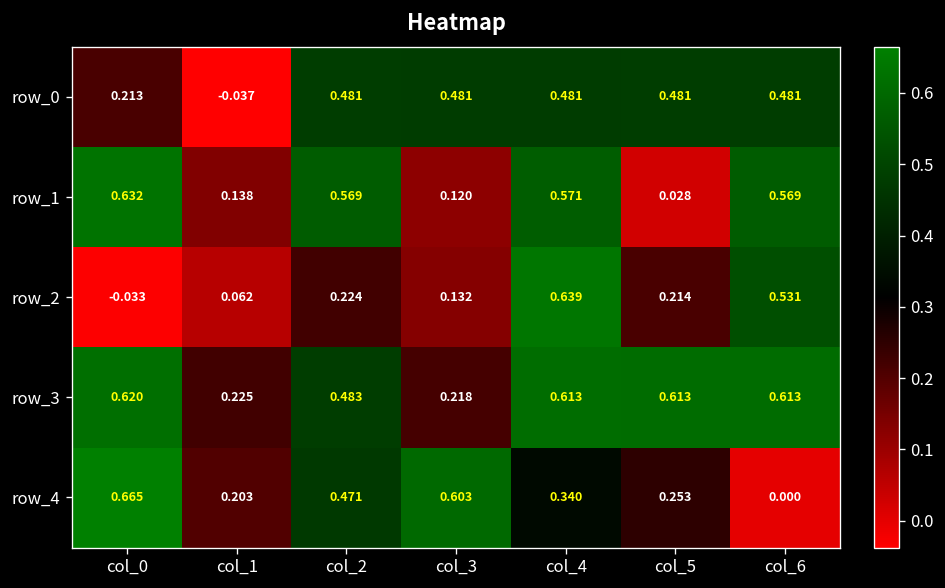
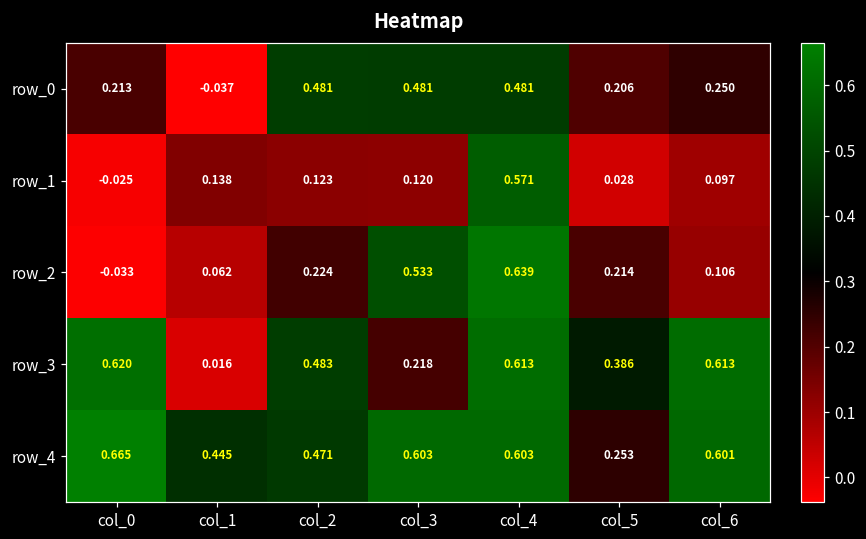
  {
    "row_0": {
      "col_0": 0.213,
      "col_1": -0.037,
      "col_2": 0.481,
      "col_3": 0.481,
      "col_4": 0.481,
-     "col_5": 0.481,
-     "col_6": 0.481
+     "col_5": 0.206,
+     "col_6": 0.250
    },
    "row_1": {
-     "col_0": 0.632,
+     "col_0": -0.025,
      "col_1": 0.138,
-     "col_2": 0.569,
+     "col_2": 0.123,
      "col_3": 0.120,
      "col_4": 0.571,
      "col_5": 0.028,
-     "col_6": 0.569
+     "col_6": 0.097
    },
    "row_2": {
      "col_0": -0.033,
      "col_1": 0.062,
      "col_2": 0.224,
-     "col_3": 0.132,
+     "col_3": 0.533,
      "col_4": 0.639,
      "col_5": 0.214,
-     "col_6": 0.531
+     "col_6": 0.106
    },
    "row_3": {
      "col_0": 0.620,
-     "col_1": 0.225,
+     "col_1": 0.016,
      "col_2": 0.483,
      "col_3": 0.218,
      "col_4": 0.613,
-     "col_5": 0.613,
+     "col_5": 0.386,
      "col_6": 0.613
    },
    "row_4": {
      "col_0": 0.665,
-     "col_1": 0.203,
+     "col_1": 0.445,
      "col_2": 0.471,
      "col_3": 0.603,
-     "col_4": 0.340,
+     "col_4": 0.603,
      "col_5": 0.253,
-     "col_6": 0.000
+     "col_6": 0.601
    }
  }
